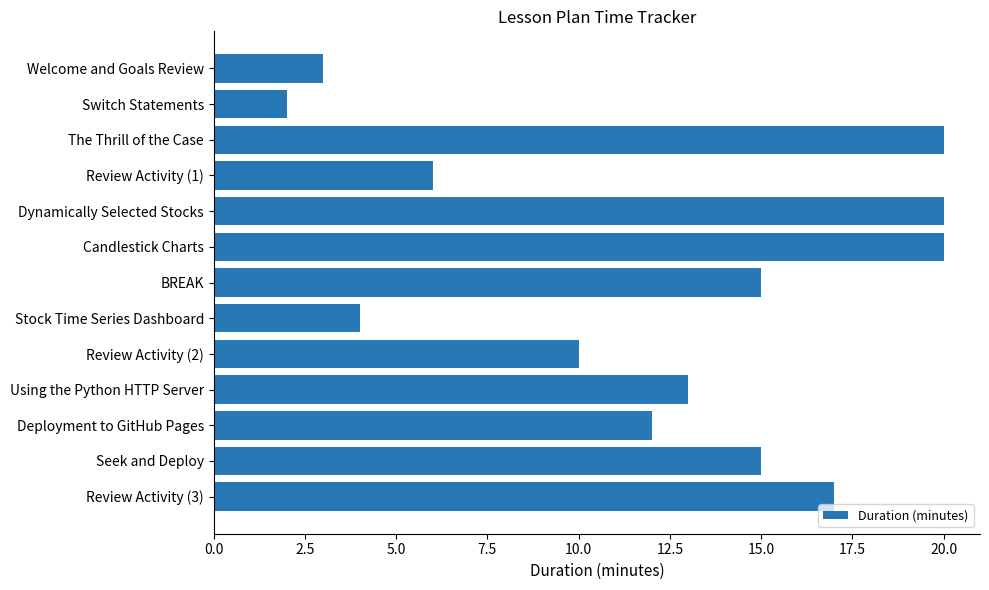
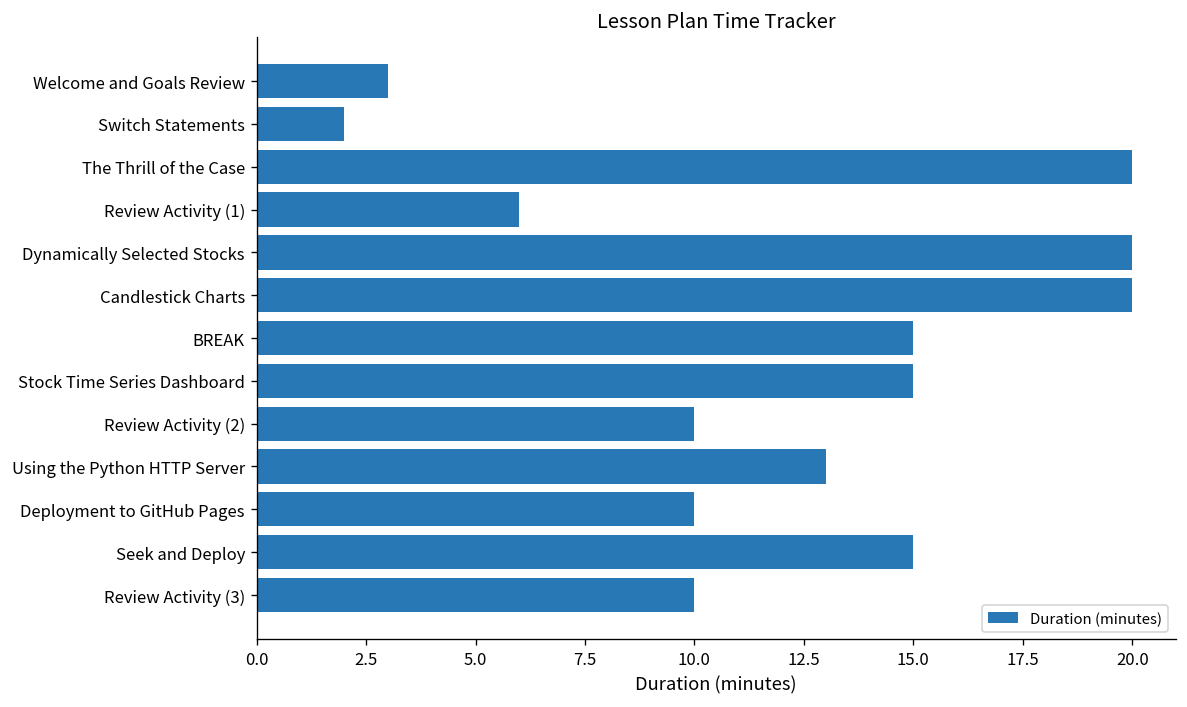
  {
    "Welcome and Goals Review": 3,
    "Switch Statements": 2,
    "The Thrill of the Case": 20,
    "Review Activity (1)": 6,
    "Dynamically Selected Stocks": 20,
    "Candlestick Charts": 20,
    "BREAK": 15,
-   "Stock Time Series Dashboard": 4,
+   "Stock Time Series Dashboard": 15,
    "Review Activity (2)": 10,
    "Using the Python HTTP Server": 13,
-   "Deployment to GitHub Pages": 12,
+   "Deployment to GitHub Pages": 10,
    "Seek and Deploy": 15,
-   "Review Activity (3)": 17
+   "Review Activity (3)": 10
  }
